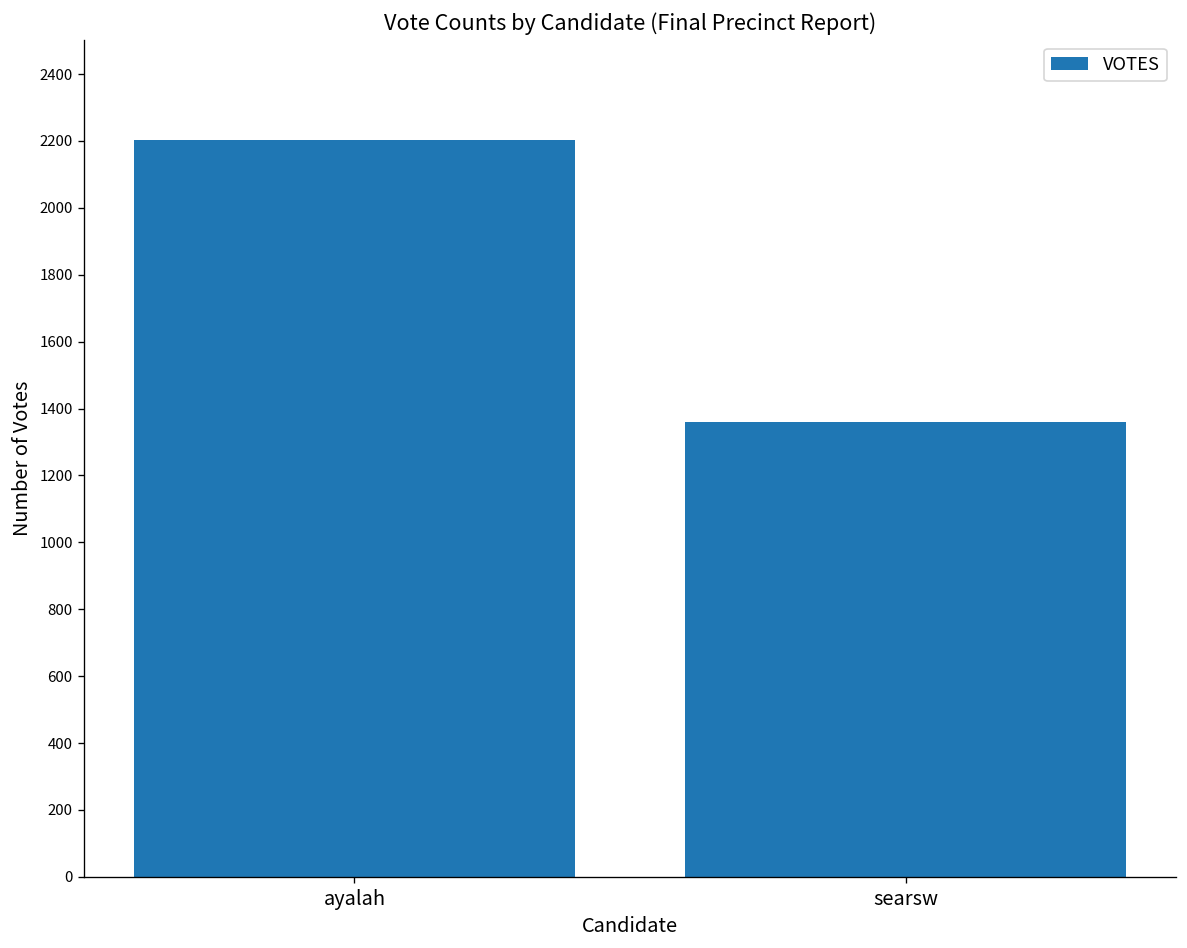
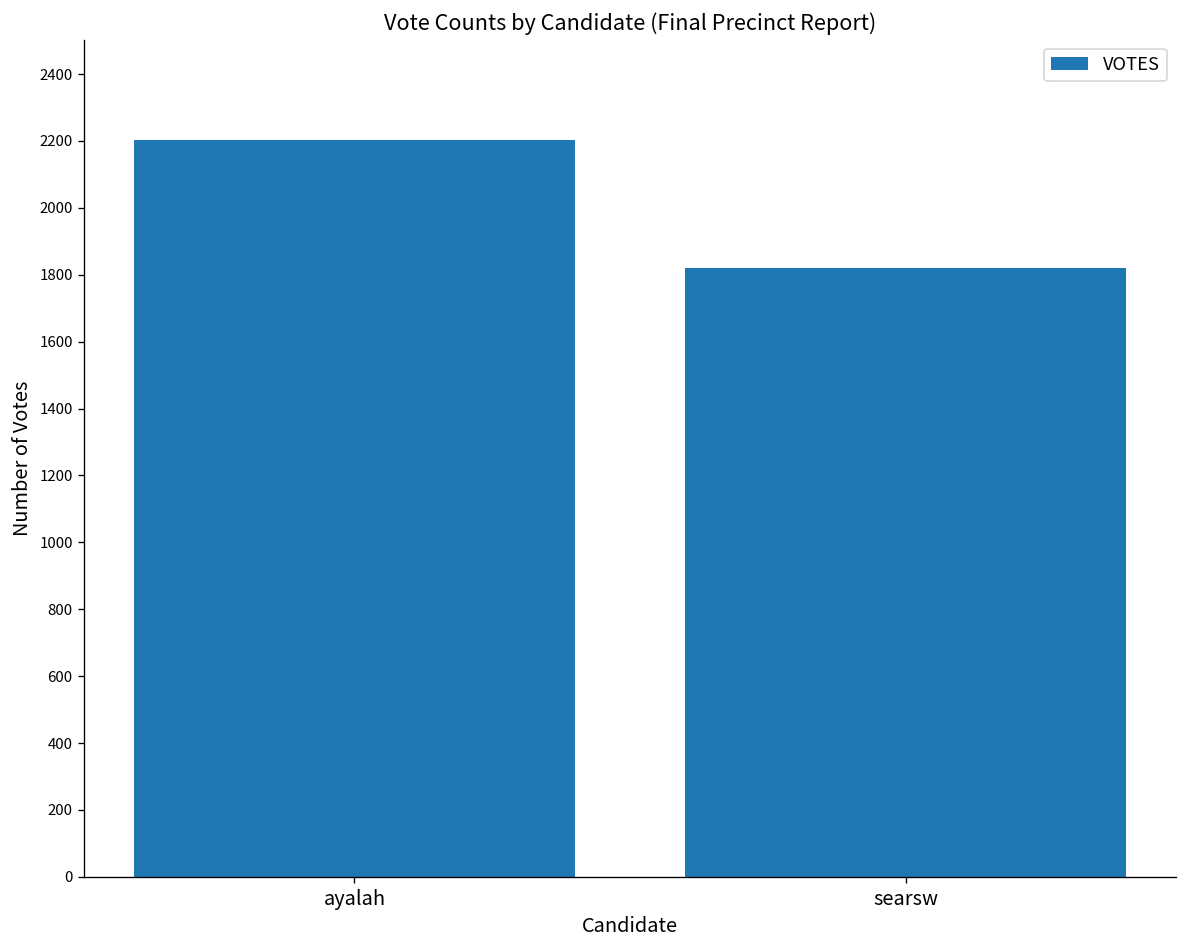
  {
    "ayalah": 2200,
-   "searsw": 1360
+   "searsw": 1820
  }
